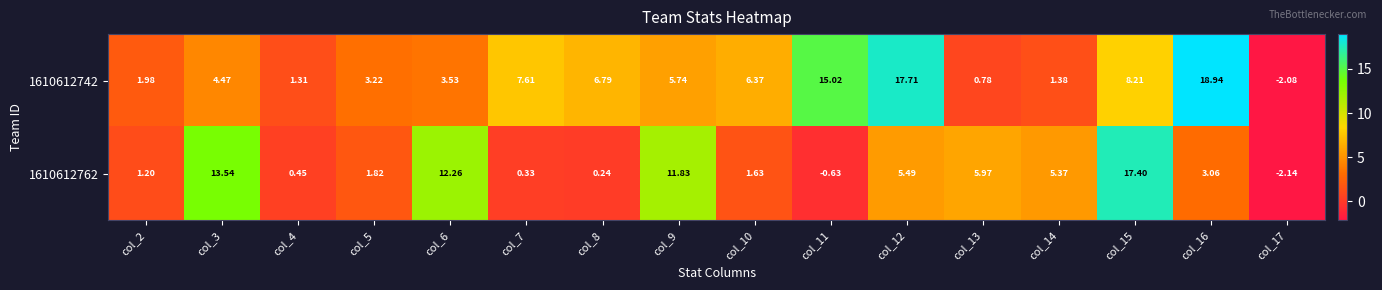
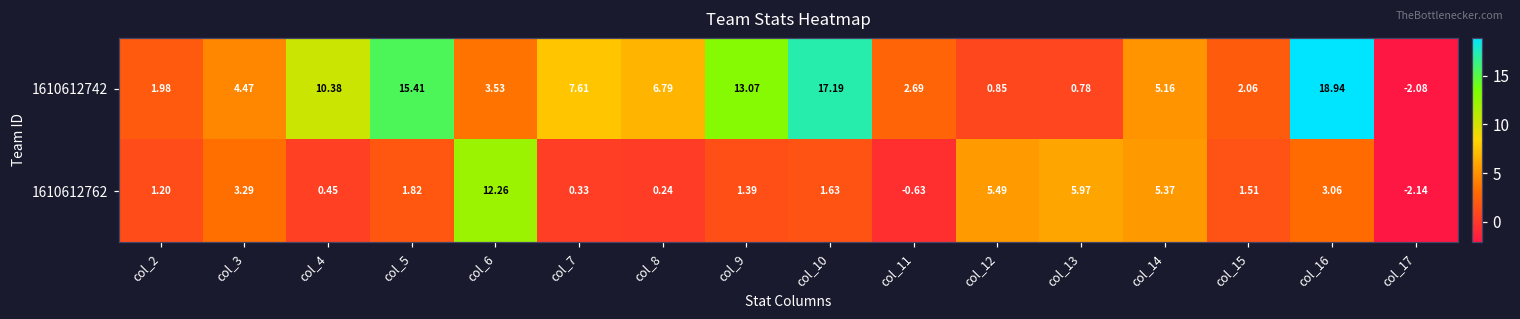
  {
    "1610612742": {
      "col_2": 1.98,
      "col_3": 4.47,
-     "col_4": 1.31,
-     "col_5": 3.22,
+     "col_4": 10.38,
+     "col_5": 15.41,
      "col_6": 3.53,
      "col_7": 7.61,
      "col_8": 6.79,
-     "col_9": 5.74,
-     "col_10": 6.37,
-     "col_11": 15.02,
-     "col_12": 17.71,
+     "col_9": 13.07,
+     "col_10": 17.19,
+     "col_11": 2.69,
+     "col_12": 0.85,
      "col_13": 0.78,
-     "col_14": 1.38,
-     "col_15": 8.21,
+     "col_14": 5.16,
+     "col_15": 2.06,
      "col_16": 18.94,
      "col_17": -2.08
    },
    "1610612762": {
      "col_2": 1.20,
-     "col_3": 13.54,
+     "col_3": 3.29,
      "col_4": 0.45,
      "col_5": 1.82,
      "col_6": 12.26,
      "col_7": 0.33,
      "col_8": 0.24,
-     "col_9": 11.83,
+     "col_9": 1.39,
      "col_10": 1.63,
      "col_11": -0.63,
      "col_12": 5.49,
      "col_13": 5.97,
      "col_14": 5.37,
-     "col_15": 17.40,
+     "col_15": 1.51,
      "col_16": 3.06,
      "col_17": -2.14
    }
  }
